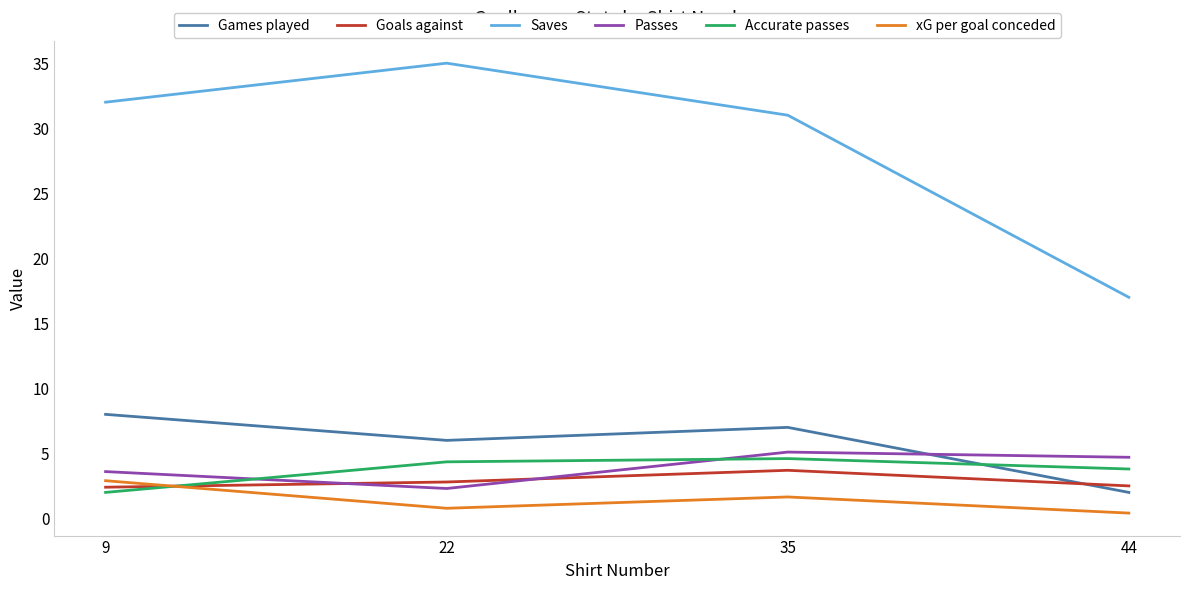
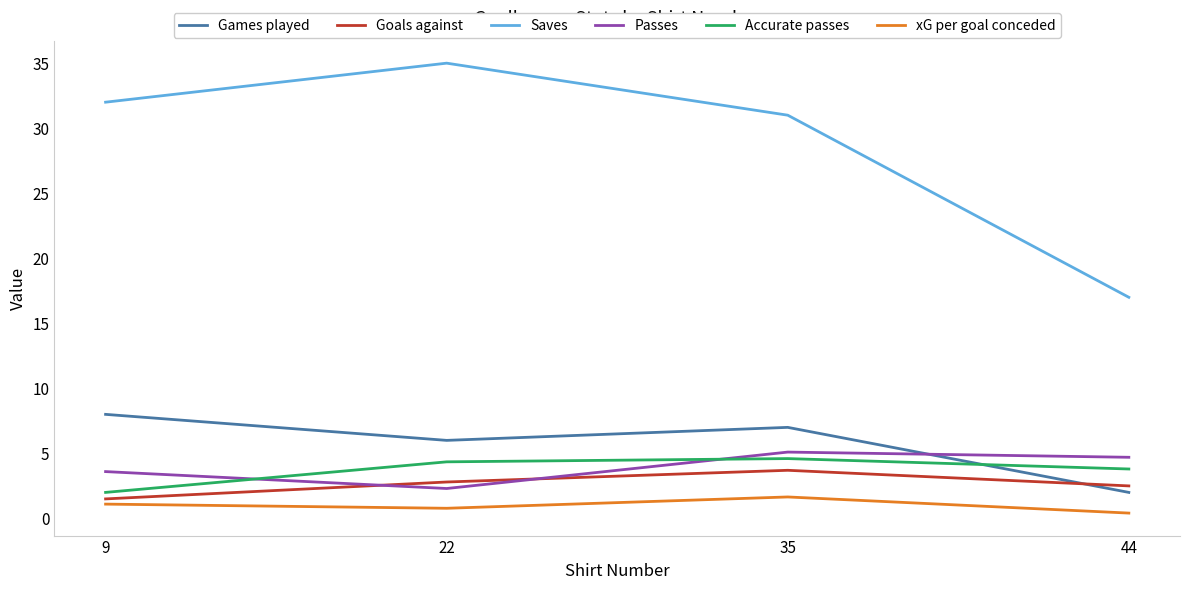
  {
    "Games played": {
      "9": 8.0,
      "22": 6.0,
      "35": 7.0,
      "44": 2.0
    },
    "Goals against": {
-     "9": 2.4,
+     "9": 1.5,
      "22": 2.8,
      "35": 3.7,
      "44": 2.5
    },
    "Saves": {
      "9": 32.0,
      "22": 35.0,
      "35": 31.0,
      "44": 17.0
    },
    "Passes": {
      "9": 3.6,
      "22": 2.3,
      "35": 5.1,
      "44": 4.7
    },
    "Accurate passes": {
      "9": 2.0,
      "22": 4.4,
      "35": 4.6,
      "44": 3.8
    },
    "xG per goal conceded": {
-     "9": 2.9,
+     "9": 1.1,
      "22": 0.8,
      "35": 1.7,
      "44": 0.4
    }
  }
